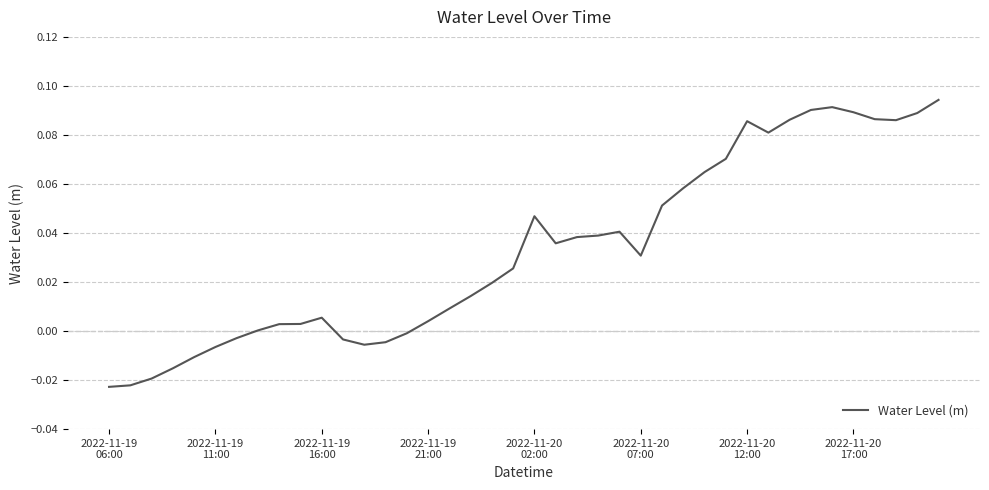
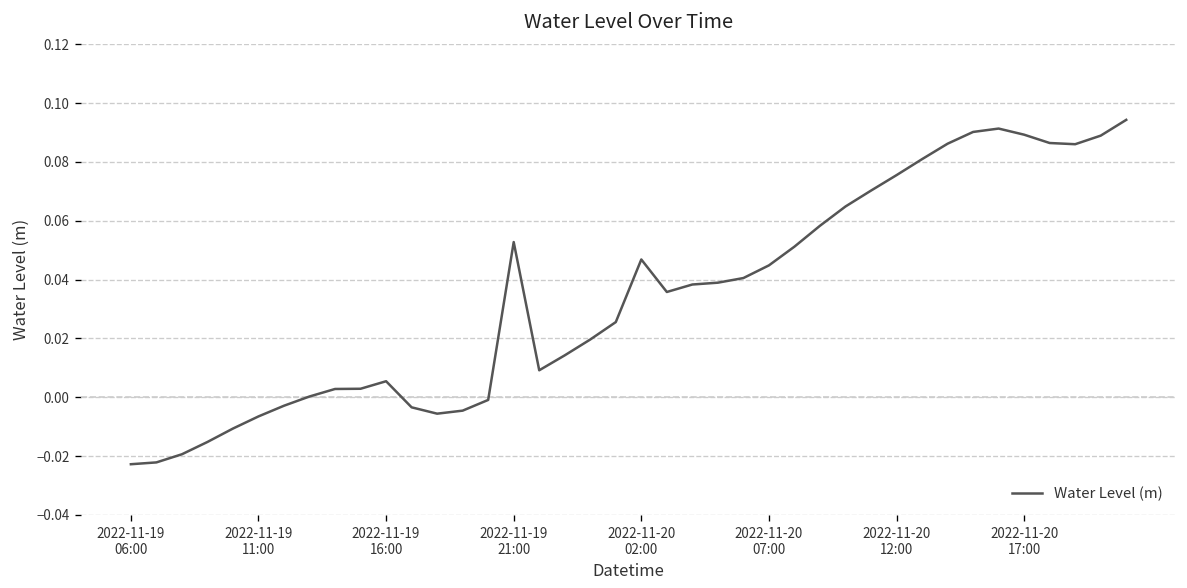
  {
    "2022-11-19 06:00": -0.023,
    "2022-11-19 11:00": -0.007,
    "2022-11-19 16:00": 0.005,
-   "2022-11-19 21:00": 0.004,
+   "2022-11-19 21:00": 0.053,
    "2022-11-20 02:00": 0.047,
-   "2022-11-20 07:00": 0.031,
-   "2022-11-20 12:00": 0.086,
+   "2022-11-20 07:00": 0.045,
+   "2022-11-20 12:00": 0.076,
    "2022-11-20 17:00": 0.089
  }
